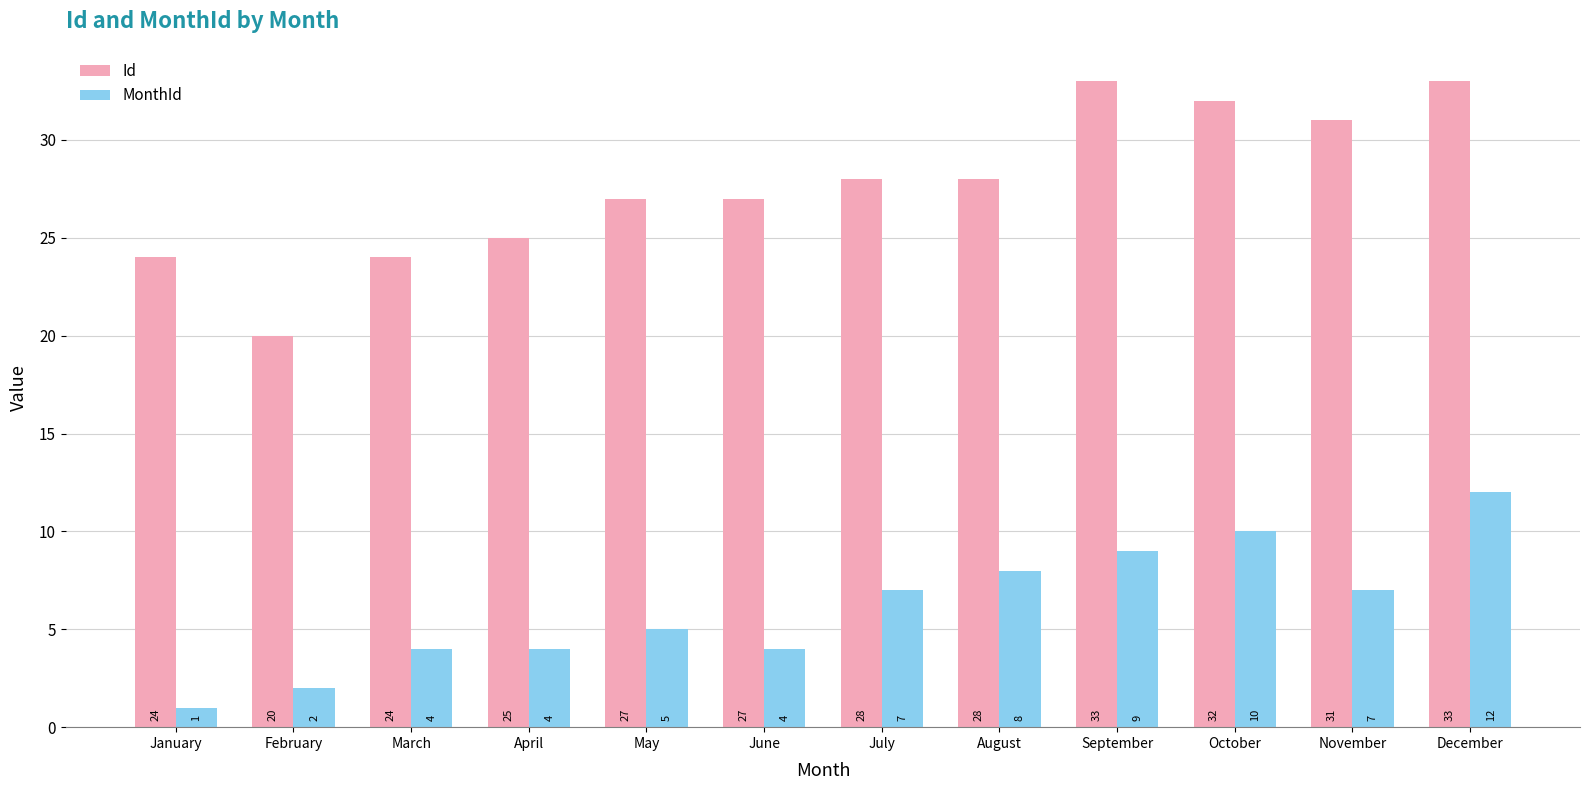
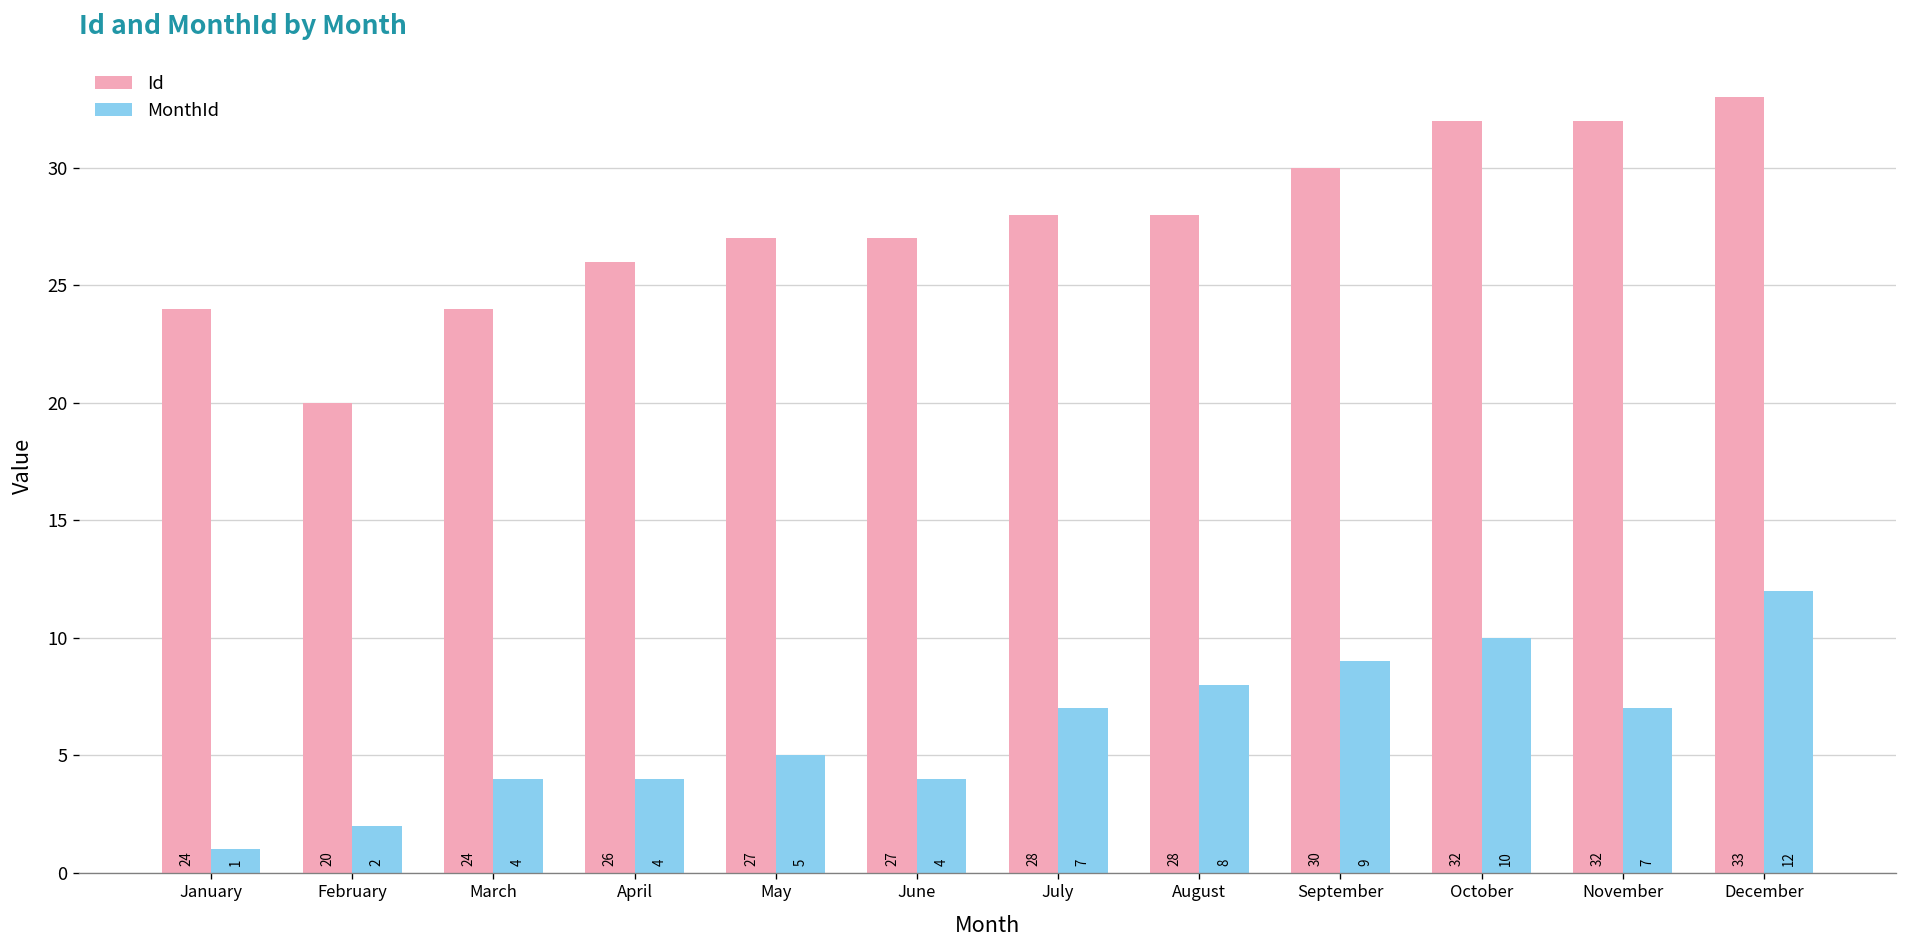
  {
    "Id": {
      "January": 24,
      "February": 20,
      "March": 24,
-     "April": 25,
+     "April": 26,
      "May": 27,
      "June": 27,
      "July": 28,
      "August": 28,
-     "September": 33,
+     "September": 30,
      "October": 32,
-     "November": 31,
+     "November": 32,
      "December": 33
    },
    "MonthId": {
      "January": 1,
      "February": 2,
      "March": 4,
      "April": 4,
      "May": 5,
      "June": 4,
      "July": 7,
      "August": 8,
      "September": 9,
      "October": 10,
      "November": 7,
      "December": 12
    }
  }
